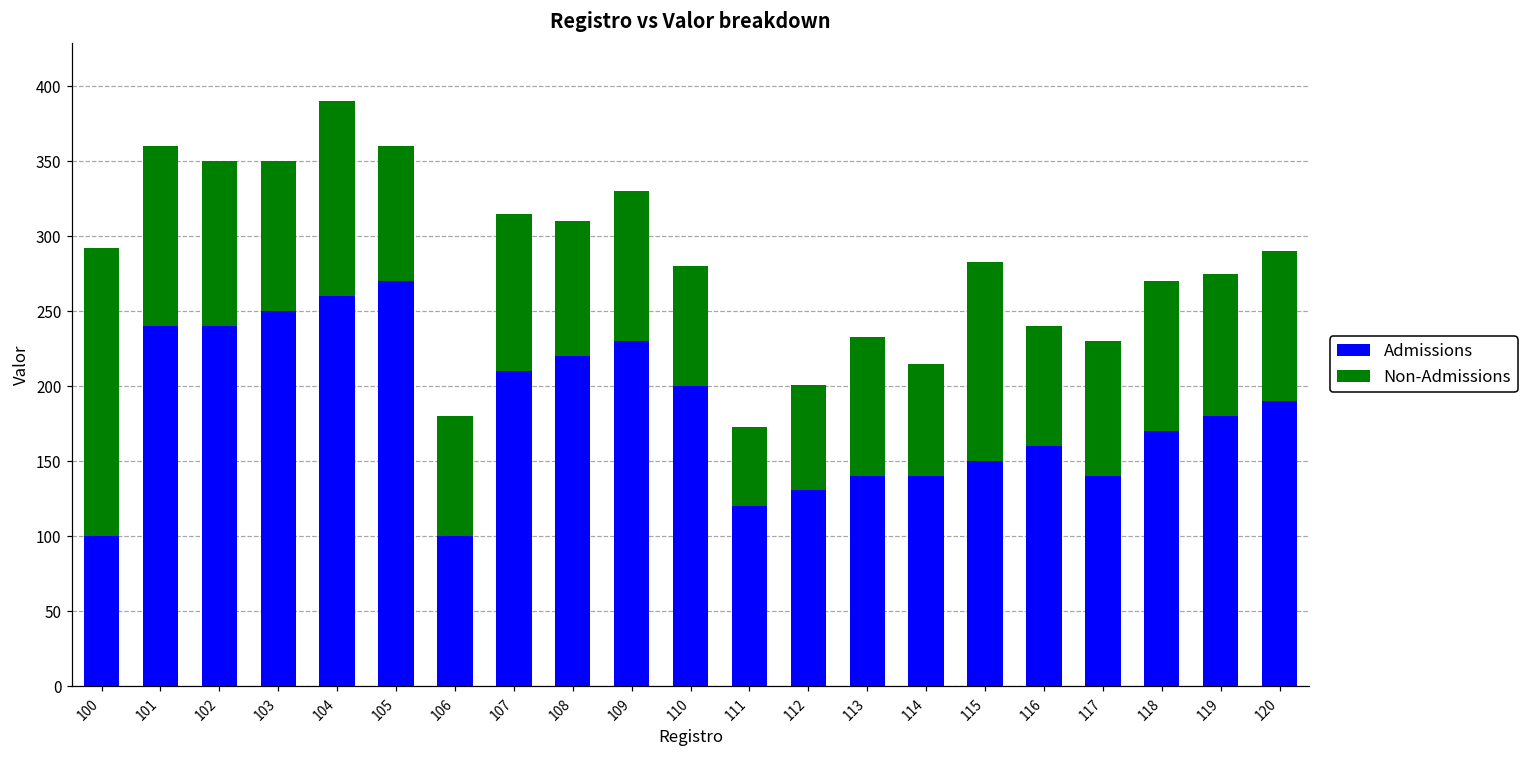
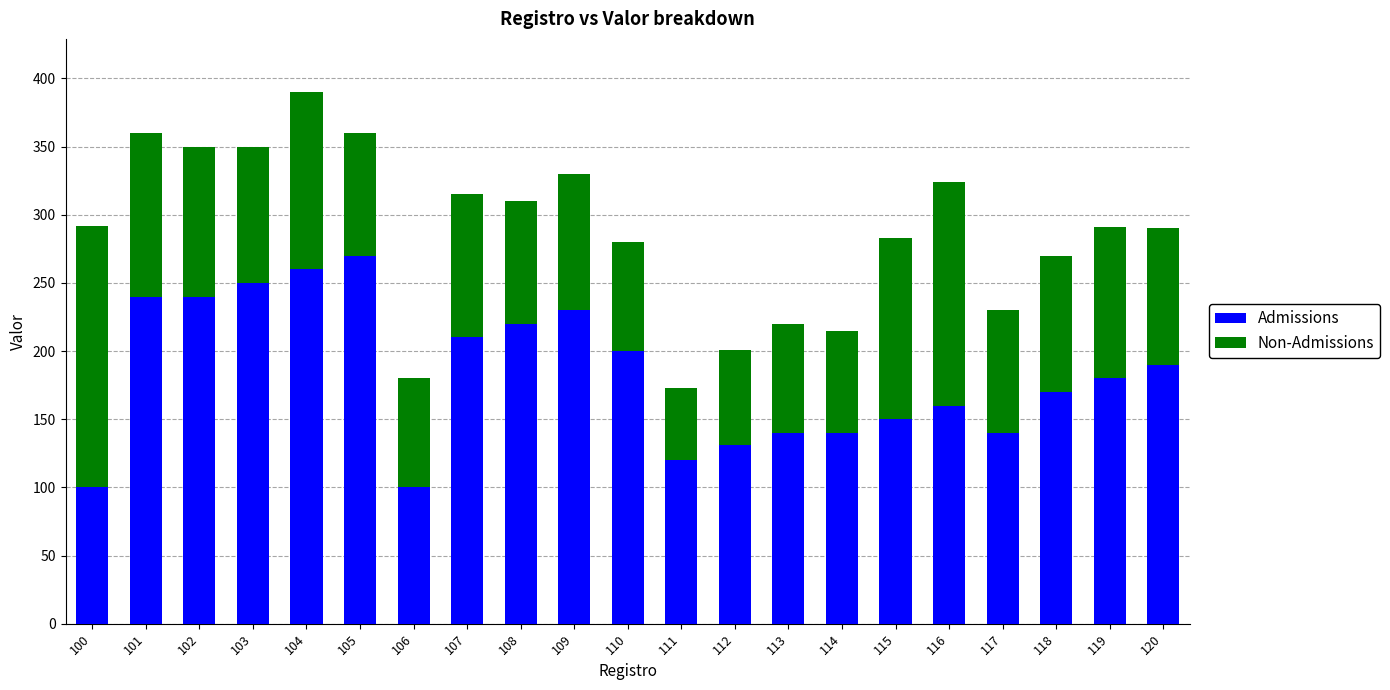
  {
    "Admissions": {
      "100": 100,
      "101": 240,
      "102": 240,
      "103": 250,
      "104": 260,
      "105": 270,
      "106": 100,
      "107": 210,
      "108": 220,
      "109": 230,
      "110": 200,
      "111": 120,
      "112": 131,
      "113": 140,
      "114": 140,
      "115": 150,
      "116": 160,
      "117": 140,
      "118": 170,
      "119": 180,
      "120": 190
    },
    "Non-Admissions": {
      "100": 192,
      "101": 120,
      "102": 110,
      "103": 100,
      "104": 130,
      "105": 90,
      "106": 80,
      "107": 105,
      "108": 90,
      "109": 100,
      "110": 80,
      "111": 53,
      "112": 70,
-     "113": 93,
+     "113": 80,
      "114": 75,
      "115": 133,
-     "116": 80,
+     "116": 164,
      "117": 90,
      "118": 100,
-     "119": 95,
+     "119": 111,
      "120": 100
    }
  }
